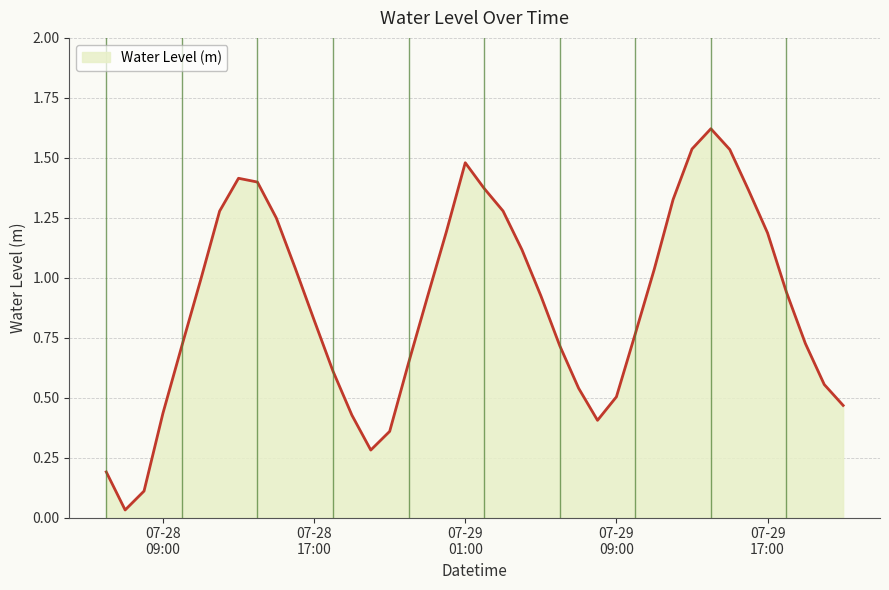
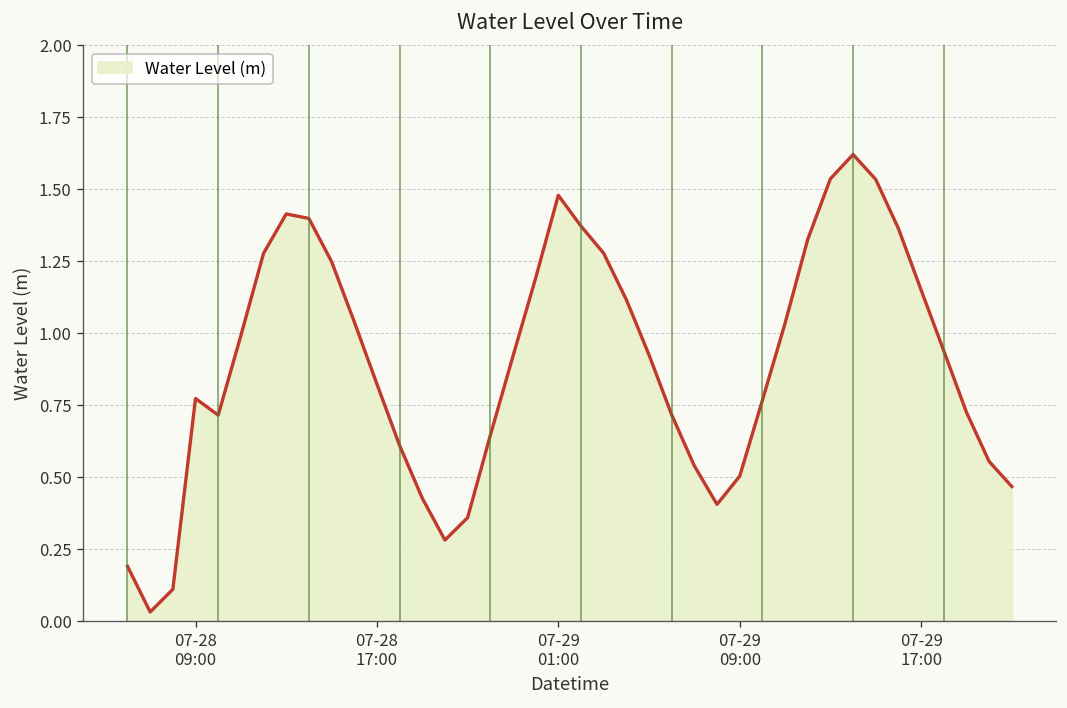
  {
-   "07-28 09:00": 0.43,
+   "07-28 09:00": 0.77,
    "07-28 17:00": 0.82,
    "07-29 01:00": 1.48,
    "07-29 09:00": 0.50,
-   "07-29 17:00": 1.19
+   "07-29 17:00": 1.15
  }
